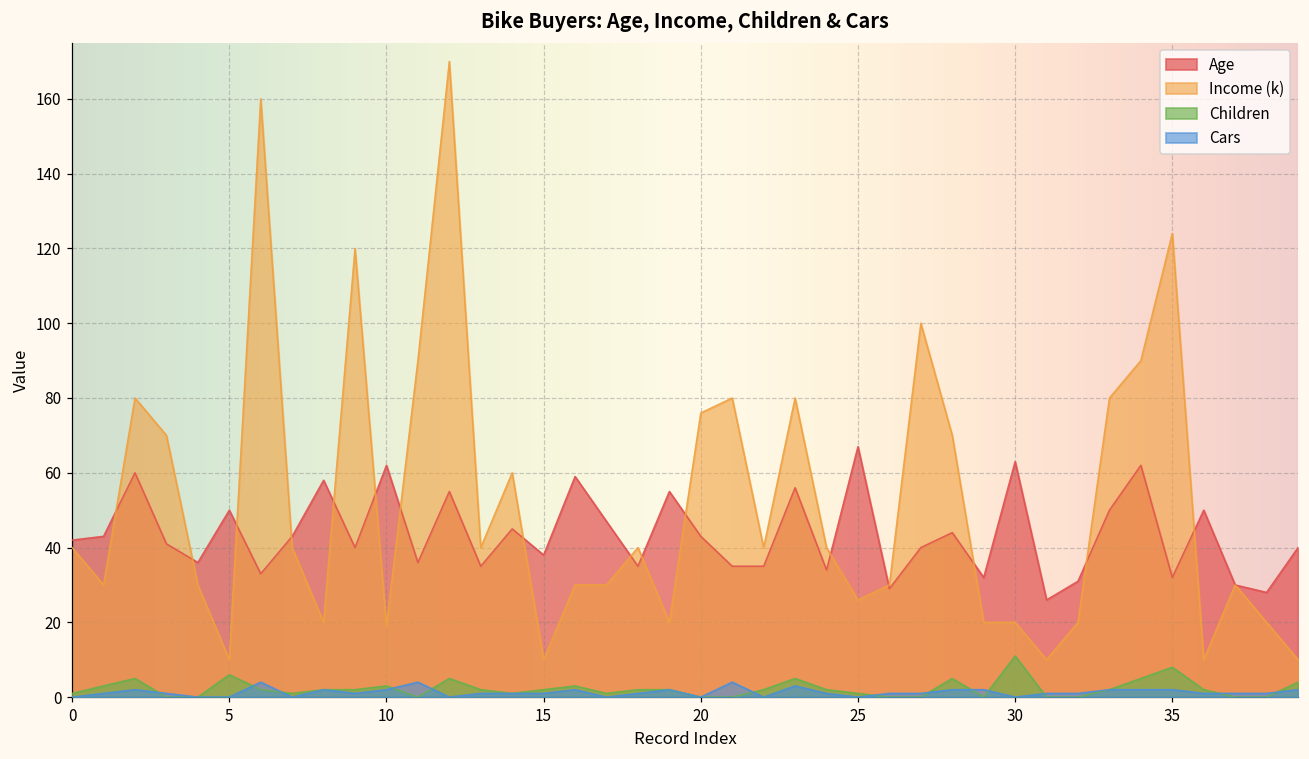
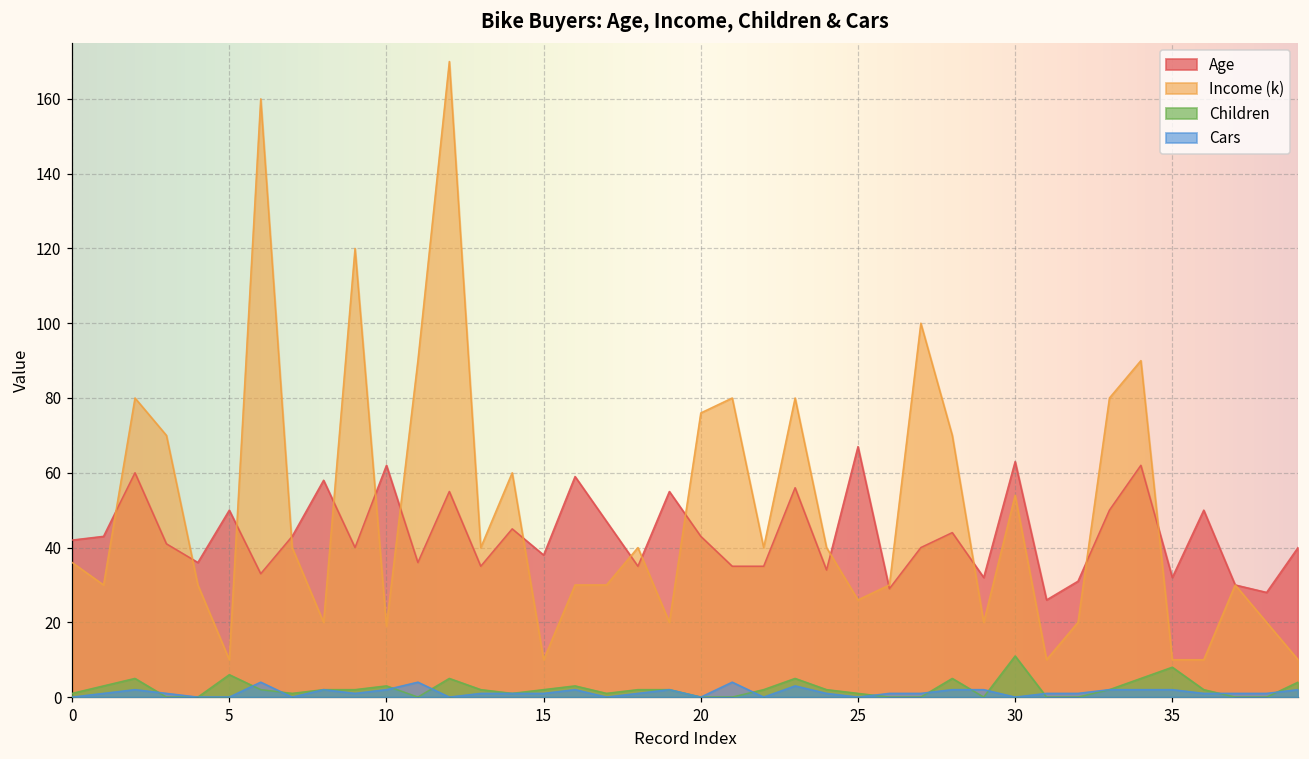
  {
    "Age": {
      "0": 42,
      "5": 50,
      "10": 62,
      "15": 38,
      "20": 43,
      "25": 67,
      "30": 63,
      "35": 32
    },
    "Income (k)": {
-     "0": 40,
+     "0": 36,
      "5": 10,
      "10": 19,
      "15": 10,
      "20": 76,
      "25": 26,
-     "30": 20,
-     "35": 124
+     "30": 54,
+     "35": 10
    },
    "Children": {
      "0": 1,
      "5": 6,
      "10": 3,
      "15": 2,
      "25": 1,
      "30": 11,
      "35": 8
    },
    "Cars": {
      "0": 0,
      "5": 0,
      "10": 2,
      "15": 1,
      "25": 0,
      "30": 0,
      "35": 2
    }
  }
